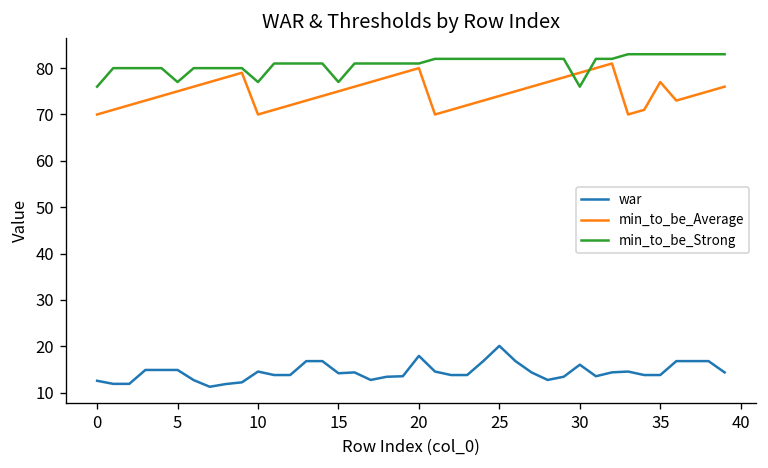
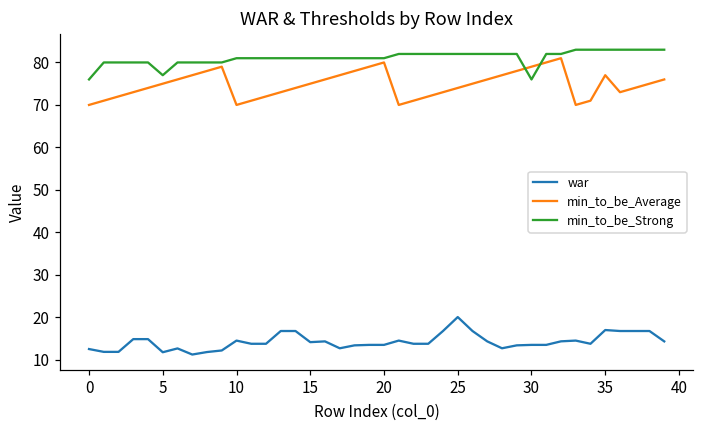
  {
    "war": {
      "0": 13,
-     "5": 15,
+     "5": 12,
      "10": 15,
      "15": 14,
-     "20": 18,
+     "20": 14,
      "25": 20,
-     "30": 16,
-     "35": 14
+     "30": 14,
+     "35": 17
    },
    "min_to_be_Average": {
      "0": 70,
      "5": 75,
      "10": 70,
      "15": 75,
      "20": 80,
      "25": 74,
      "30": 79,
      "35": 77
    },
    "min_to_be_Strong": {
      "0": 76,
      "5": 77,
-     "10": 77,
-     "15": 77,
+     "10": 81,
+     "15": 81,
      "20": 81,
      "25": 82,
      "30": 76,
      "35": 83
    }
  }
